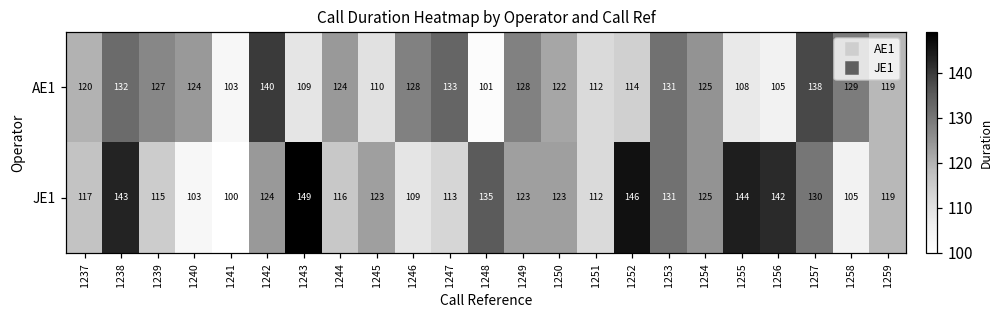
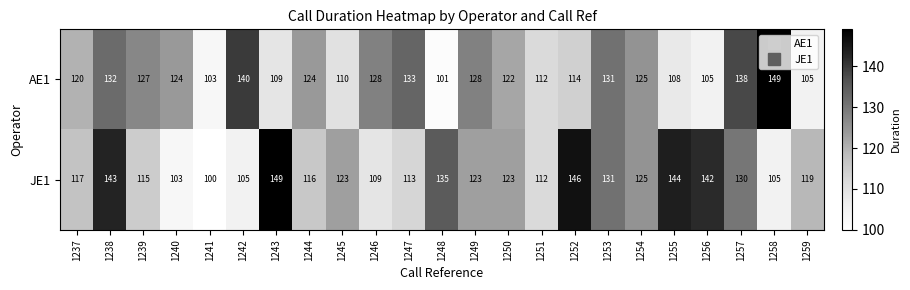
  {
    "AE1": {
      "1237": 120,
      "1238": 132,
      "1239": 127,
      "1240": 124,
      "1241": 103,
      "1242": 140,
      "1243": 109,
      "1244": 124,
      "1245": 110,
      "1246": 128,
      "1247": 133,
      "1248": 101,
      "1249": 128,
      "1250": 122,
      "1251": 112,
      "1252": 114,
      "1253": 131,
      "1254": 125,
      "1255": 108,
      "1256": 105,
      "1257": 138,
-     "1258": 129,
-     "1259": 119
+     "1258": 149,
+     "1259": 105
    },
    "JE1": {
      "1237": 117,
      "1238": 143,
      "1239": 115,
      "1240": 103,
      "1241": 100,
-     "1242": 124,
+     "1242": 105,
      "1243": 149,
      "1244": 116,
      "1245": 123,
      "1246": 109,
      "1247": 113,
      "1248": 135,
      "1249": 123,
      "1250": 123,
      "1251": 112,
      "1252": 146,
      "1253": 131,
      "1254": 125,
      "1255": 144,
      "1256": 142,
      "1257": 130,
      "1258": 105,
      "1259": 119
    }
  }
